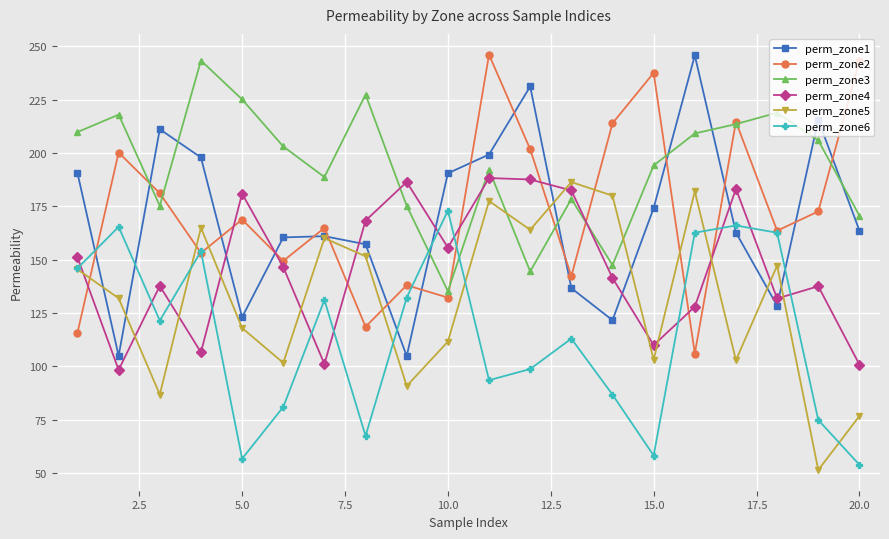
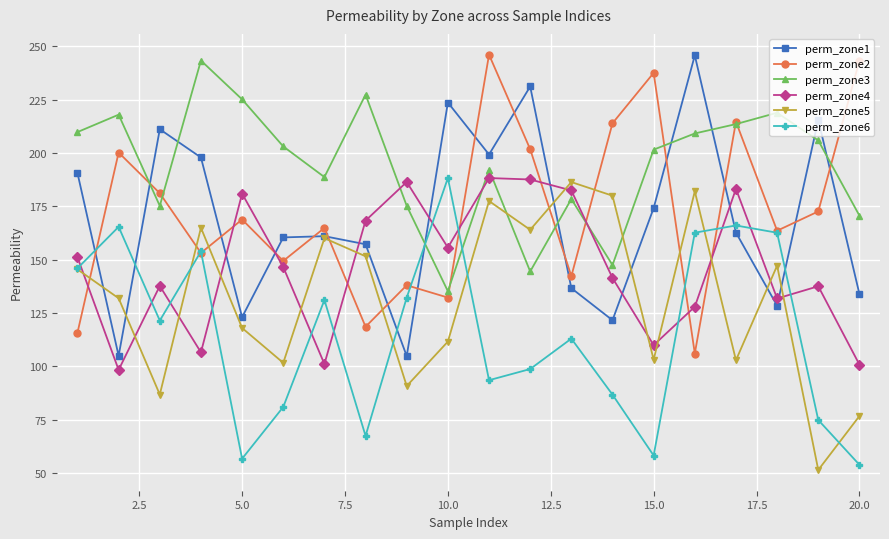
  {
    "perm_zone1": {
      "5.0": 123,
-     "10.0": 190,
+     "10.0": 224,
      "15.0": 174,
-     "20.0": 164
+     "20.0": 134
    },
    "perm_zone2": {
      "5.0": 169,
      "10.0": 132,
      "15.0": 238
    },
    "perm_zone3": {
      "5.0": 225,
      "10.0": 135,
-     "15.0": 194,
+     "15.0": 202,
      "20.0": 171
    },
    "perm_zone4": {
      "5.0": 181,
      "10.0": 156,
      "15.0": 110,
      "20.0": 101
    },
    "perm_zone5": {
      "5.0": 118,
      "10.0": 112,
      "15.0": 103,
      "20.0": 77
    },
    "perm_zone6": {
      "5.0": 57,
-     "10.0": 173,
+     "10.0": 188,
      "15.0": 58,
      "20.0": 54
    }
  }
